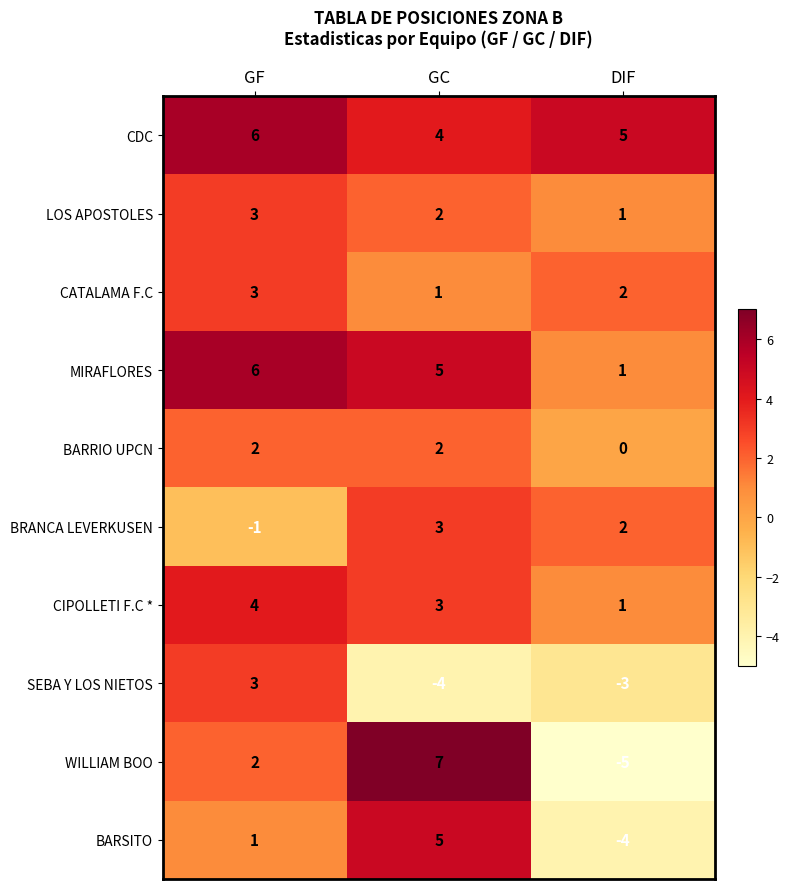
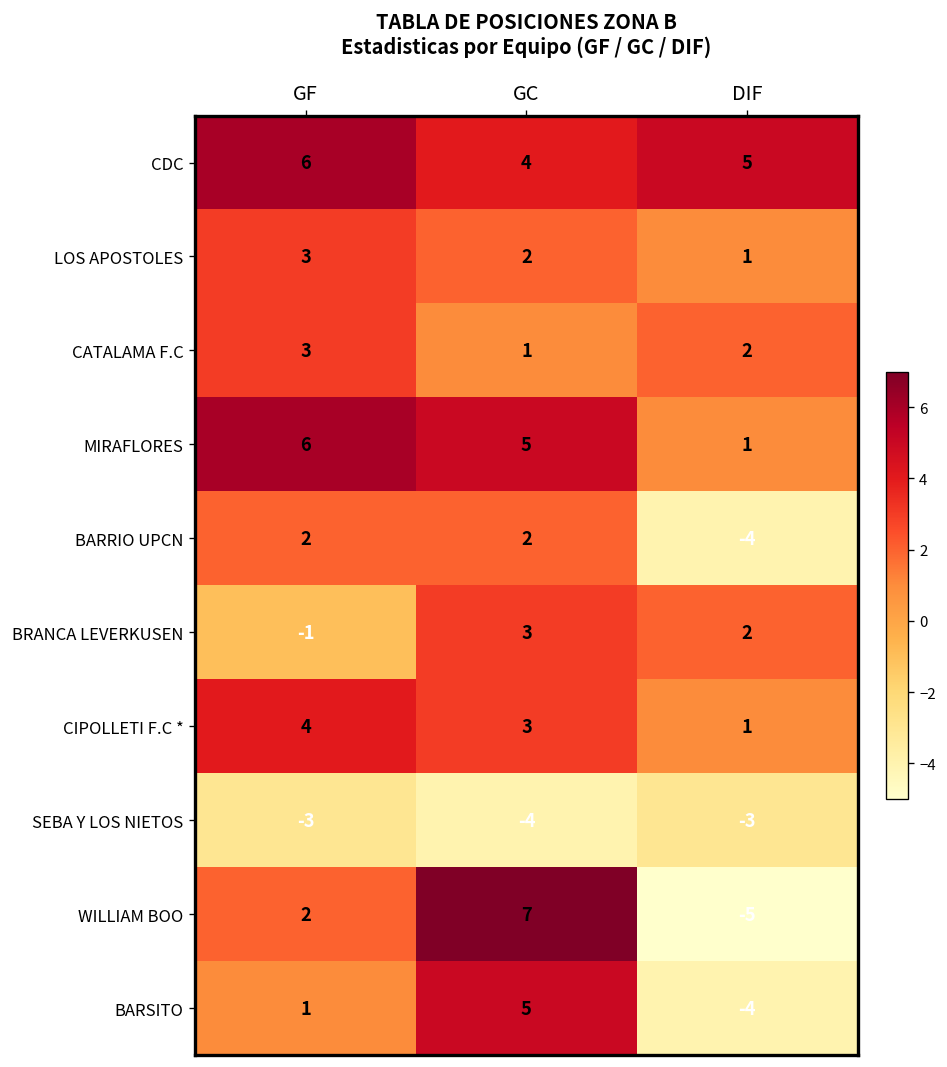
  {
    "CDC": {
      "GF": 6,
      "GC": 4,
      "DIF": 5
    },
    "LOS APOSTOLES": {
      "GF": 3,
      "GC": 2,
      "DIF": 1
    },
    "CATALAMA F.C": {
      "GF": 3,
      "GC": 1,
      "DIF": 2
    },
    "MIRAFLORES": {
      "GF": 6,
      "GC": 5,
      "DIF": 1
    },
    "BARRIO UPCN": {
      "GF": 2,
      "GC": 2,
-     "DIF": 0
+     "DIF": -4
    },
    "BRANCA LEVERKUSEN": {
      "GF": -1,
      "GC": 3,
      "DIF": 2
    },
    "CIPOLLETI F.C *": {
      "GF": 4,
      "GC": 3,
      "DIF": 1
    },
    "SEBA Y LOS NIETOS": {
-     "GF": 3,
+     "GF": -3,
      "GC": -4,
      "DIF": -3
    },
    "WILLIAM BOO": {
      "GF": 2,
      "GC": 7,
      "DIF": -5
    },
    "BARSITO": {
      "GF": 1,
      "GC": 5,
      "DIF": -4
    }
  }
